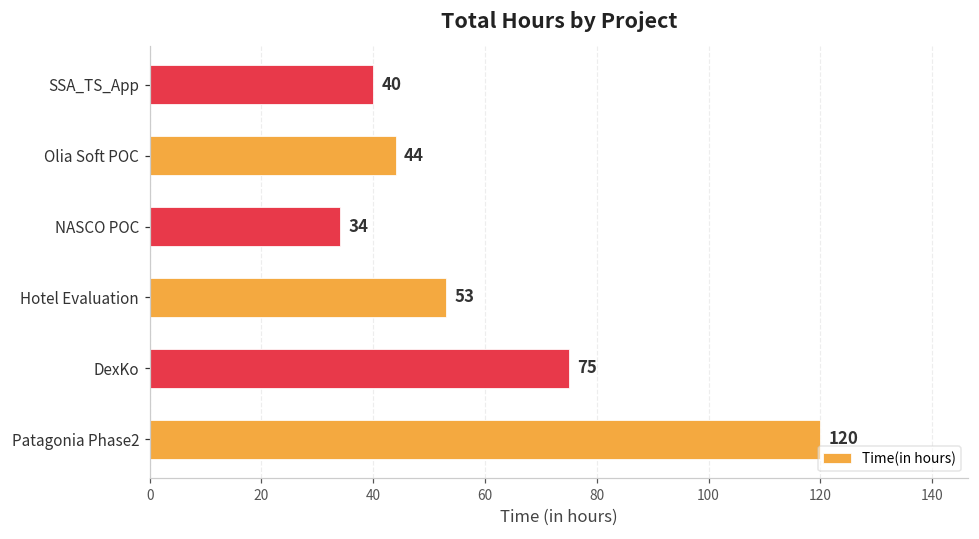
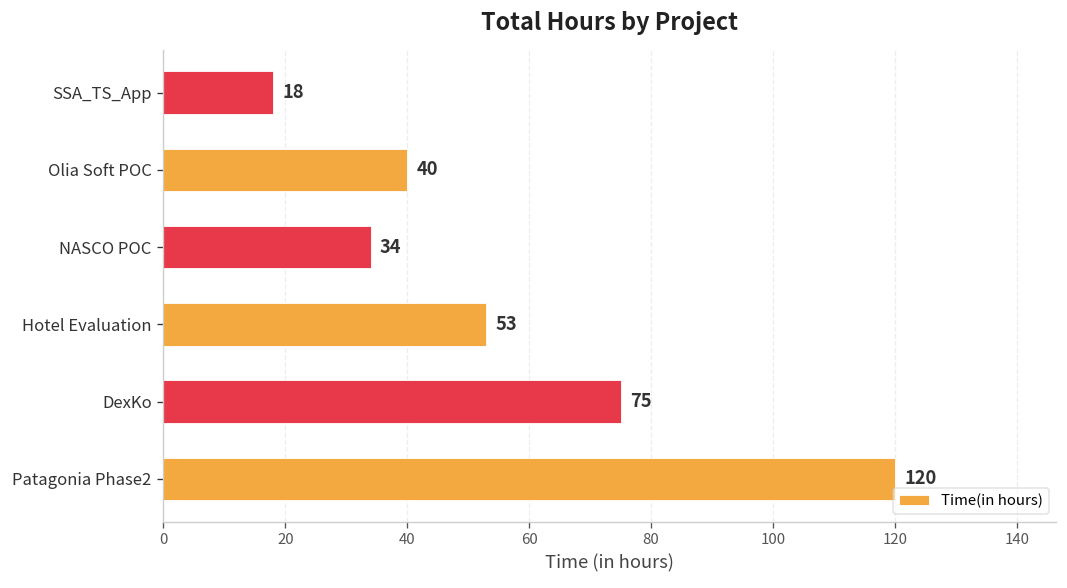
  {
-   "SSA_TS_App": 40,
-   "Olia Soft POC": 44,
+   "SSA_TS_App": 18,
+   "Olia Soft POC": 40,
    "NASCO POC": 34,
    "Hotel Evaluation": 53,
    "DexKo": 75
  }
